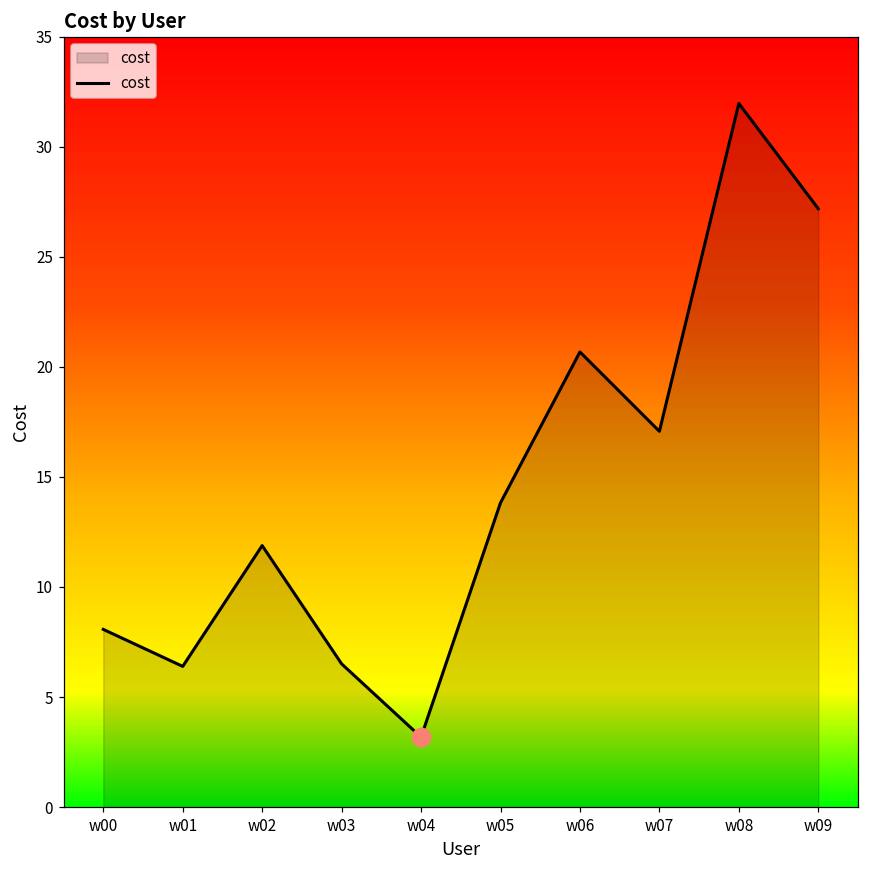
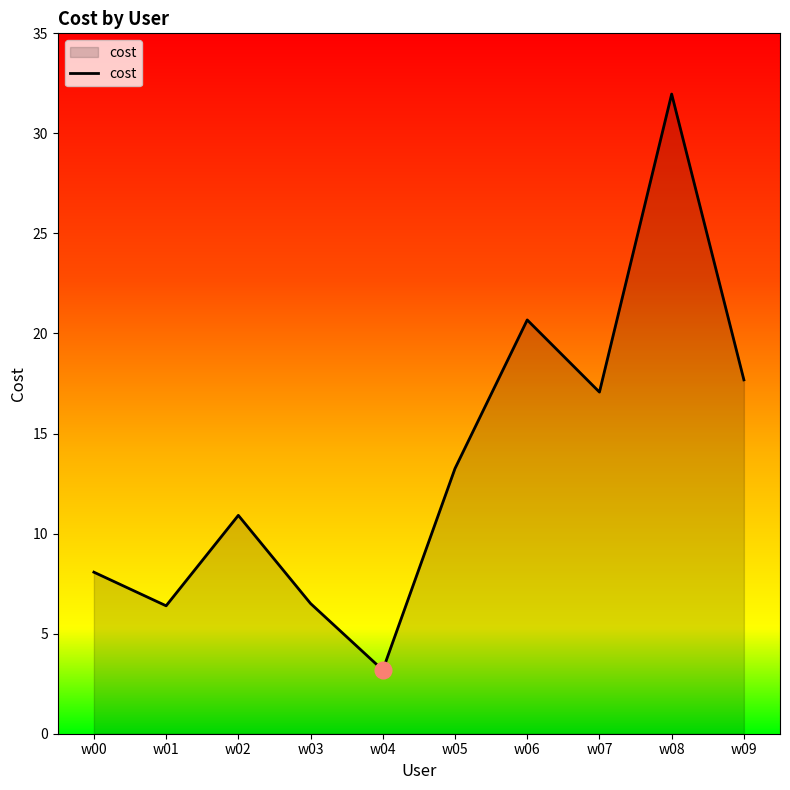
  {
    "cost": {
      "w00": 8.1,
      "w01": 6.4,
-     "w02": 11.9,
+     "w02": 10.9,
      "w03": 6.5,
-     "w05": 13.8,
+     "w05": 13.3,
      "w06": 20.7,
      "w07": 17.1,
      "w08": 32.0,
-     "w09": 27.2
+     "w09": 17.7
    }
  }
